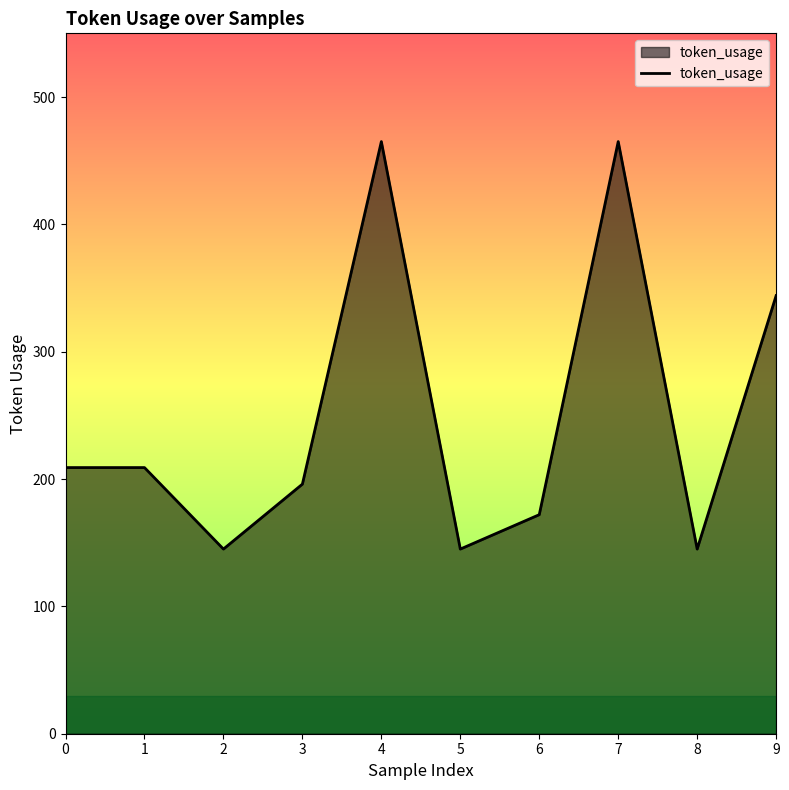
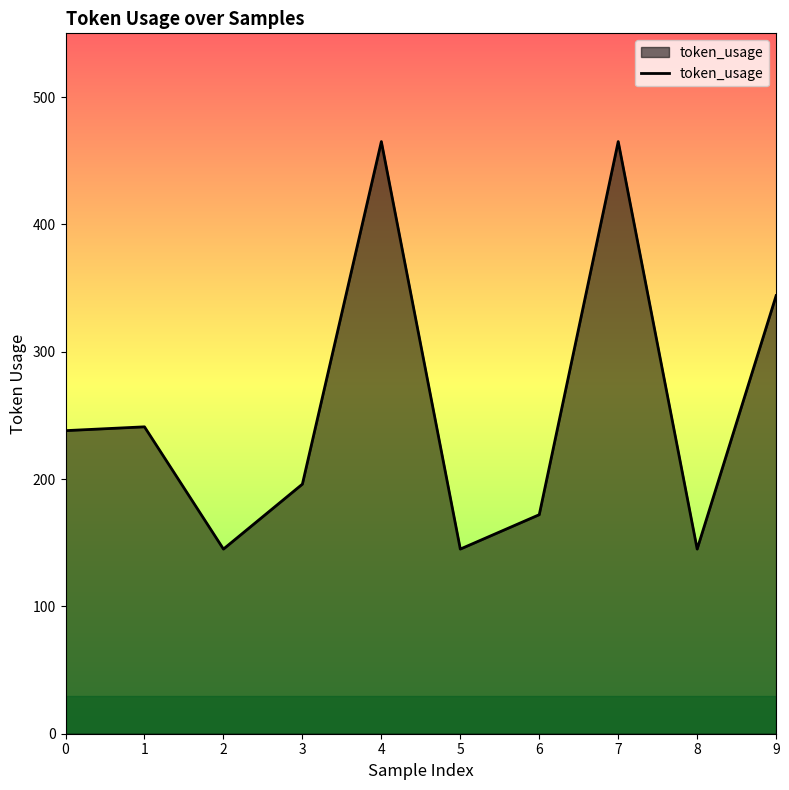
  {
-   "0": 209,
-   "1": 209,
+   "0": 238,
+   "1": 241,
    "2": 145,
    "3": 196,
    "4": 465,
    "5": 145,
    "6": 172,
    "7": 465,
    "8": 145,
    "9": 344
  }
